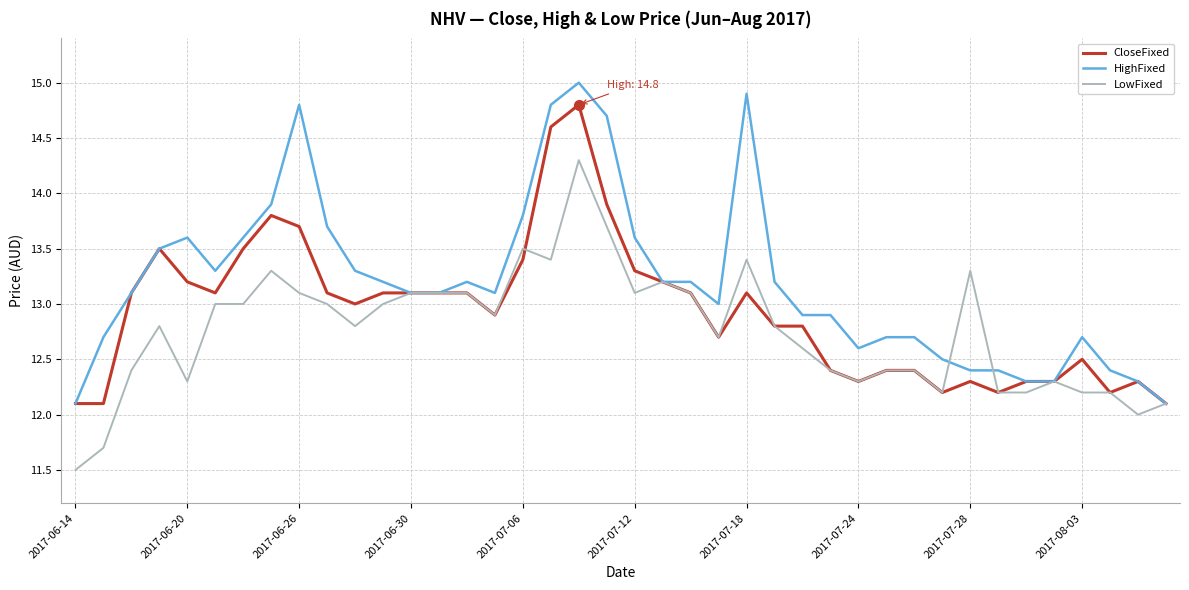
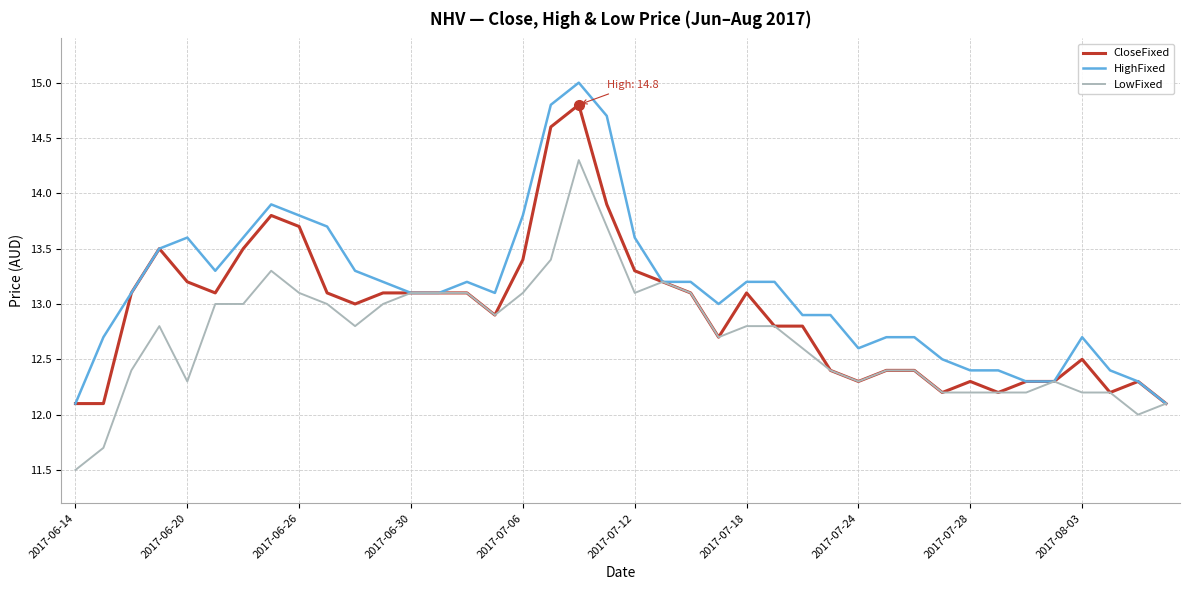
  {
    "HighFixed": {
      "2017-06-20": 13.6,
-     "2017-06-26": 14.8,
+     "2017-06-26": 13.8,
      "2017-07-06": 13.8,
      "2017-07-12": 13.6,
-     "2017-07-18": 14.9,
+     "2017-07-18": 13.2,
      "2017-07-24": 12.6,
      "2017-07-28": 12.4,
      "2017-08-03": 12.7
    },
    "LowFixed": {
      "2017-06-14": 11.5,
      "2017-06-20": 12.3,
      "2017-06-26": 13.1,
-     "2017-07-06": 13.5,
+     "2017-07-06": 13.1,
      "2017-07-12": 13.1,
-     "2017-07-18": 13.4,
-     "2017-07-28": 13.3,
+     "2017-07-18": 12.8,
+     "2017-07-28": 12.2,
      "2017-08-03": 12.2
    }
  }
